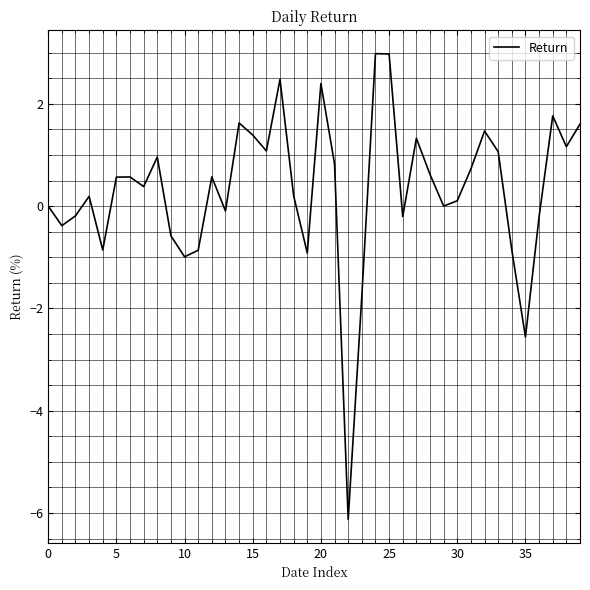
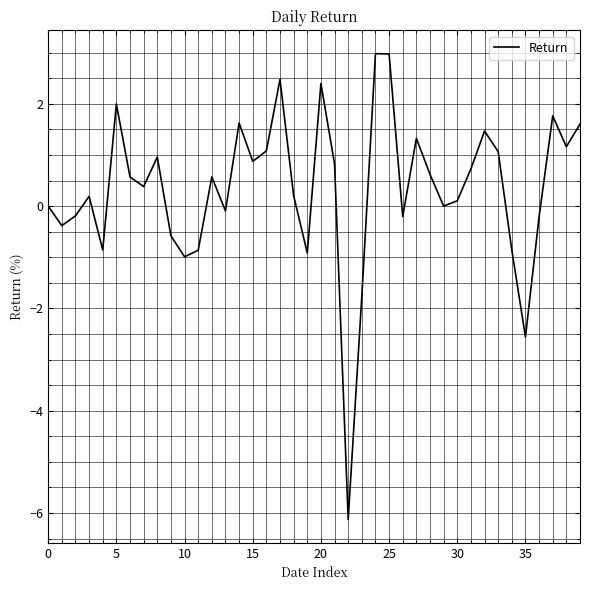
  {
    "0": 0.0,
-   "5": 0.6,
+   "5": 2.0,
    "10": -1.0,
-   "15": 1.4,
+   "15": 0.9,
    "20": 2.4,
    "25": 3.0,
    "30": 0.1,
    "35": -2.6
  }
